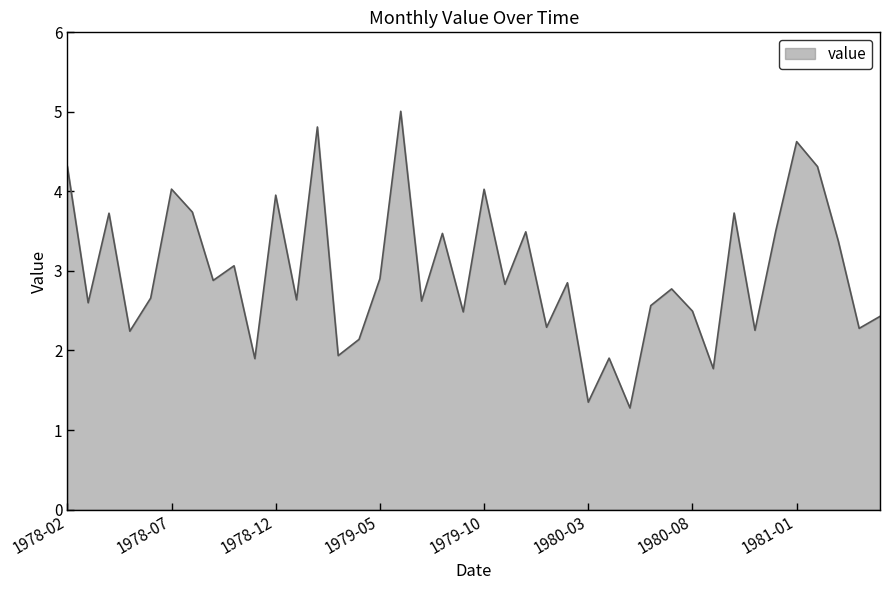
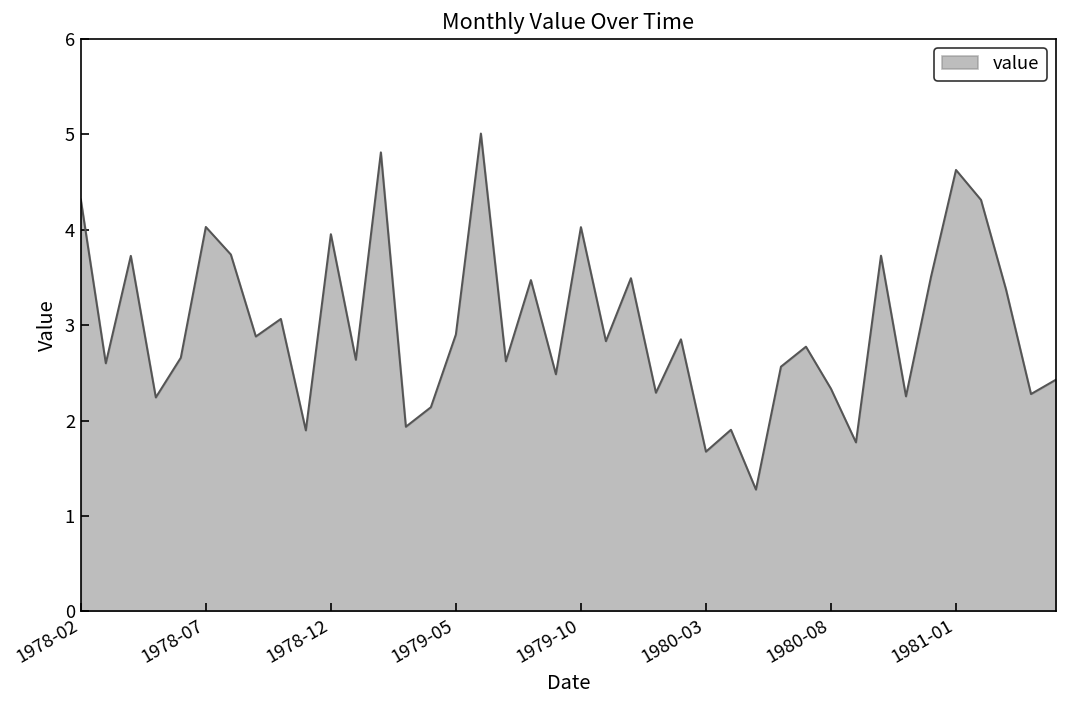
  {
    "1978-02": 4.3,
    "1978-07": 4.0,
    "1978-12": 4.0,
    "1979-05": 2.9,
    "1979-10": 4.0,
-   "1980-03": 1.4,
-   "1980-08": 2.5,
+   "1980-03": 1.7,
+   "1980-08": 2.3,
    "1981-01": 4.6
  }
